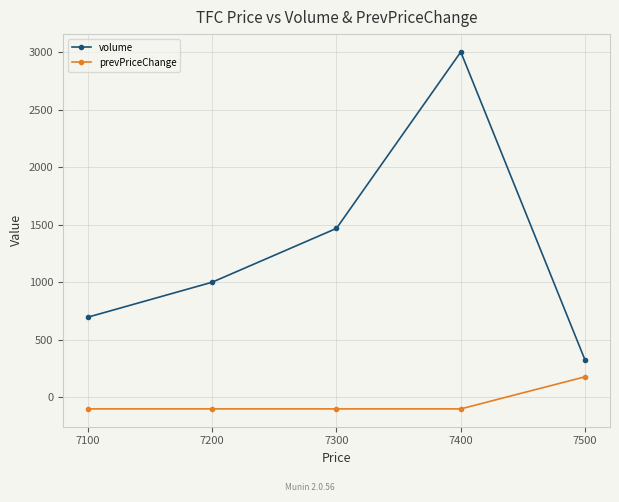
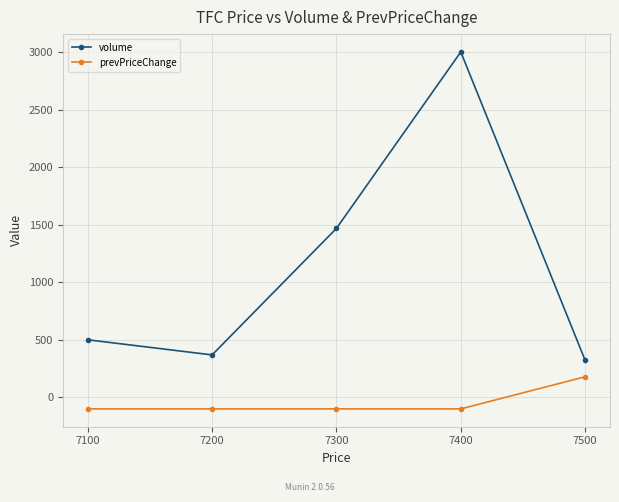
  {
    "volume": {
-     "7100": 700,
-     "7200": 1000,
+     "7100": 500,
+     "7200": 370,
      "7300": 1470,
      "7400": 3000,
      "7500": 320
    },
    "prevPriceChange": {
      "7100": -100,
      "7200": -100,
      "7300": -100,
      "7400": -100,
      "7500": 180
    }
  }
